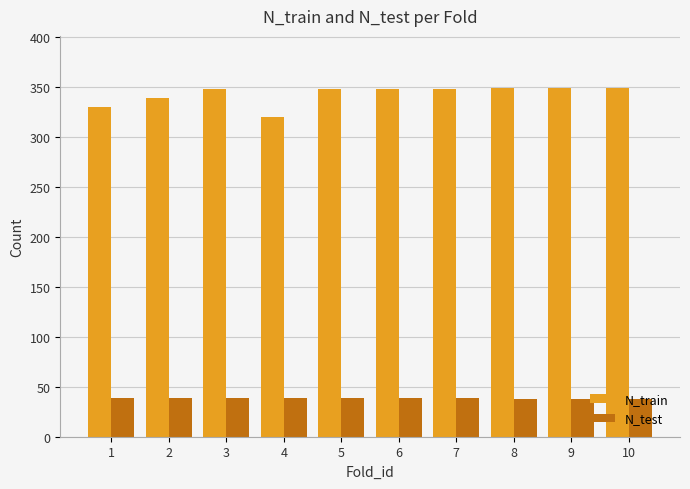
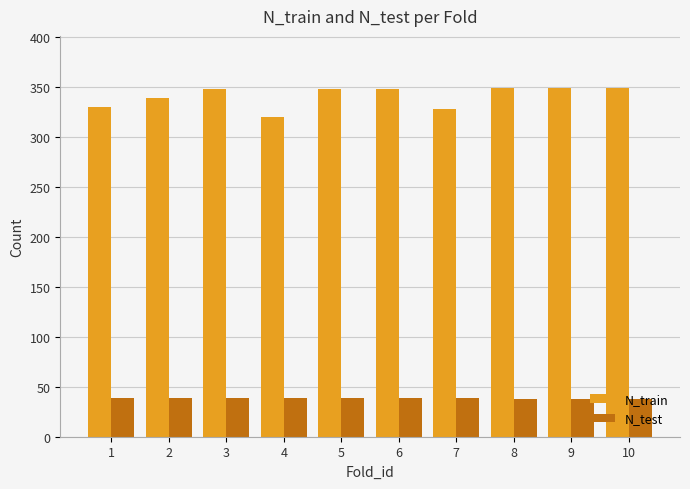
  {
    "N_train": {
      "1": 330,
      "2": 340,
      "3": 350,
      "4": 320,
      "5": 350,
      "6": 350,
-     "7": 350,
+     "7": 330,
      "8": 350,
      "9": 350,
      "10": 350
    },
    "N_test": {
      "1": 40,
      "2": 40,
      "3": 40,
      "4": 40,
      "5": 40,
      "6": 40,
      "7": 40,
      "8": 40,
      "9": 40,
      "10": 40
    }
  }
